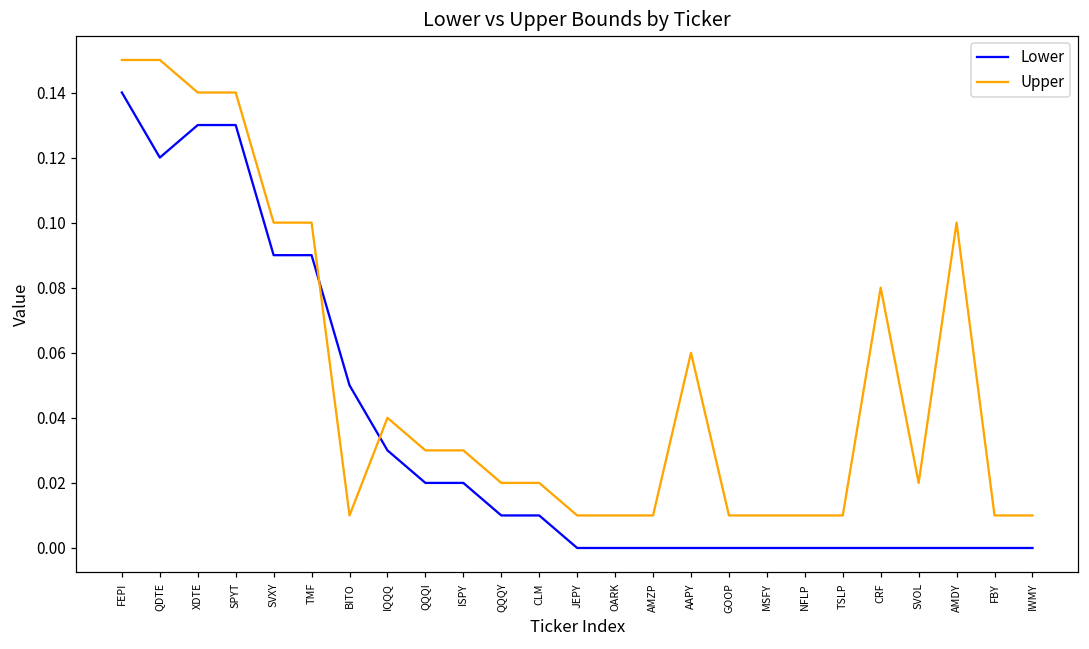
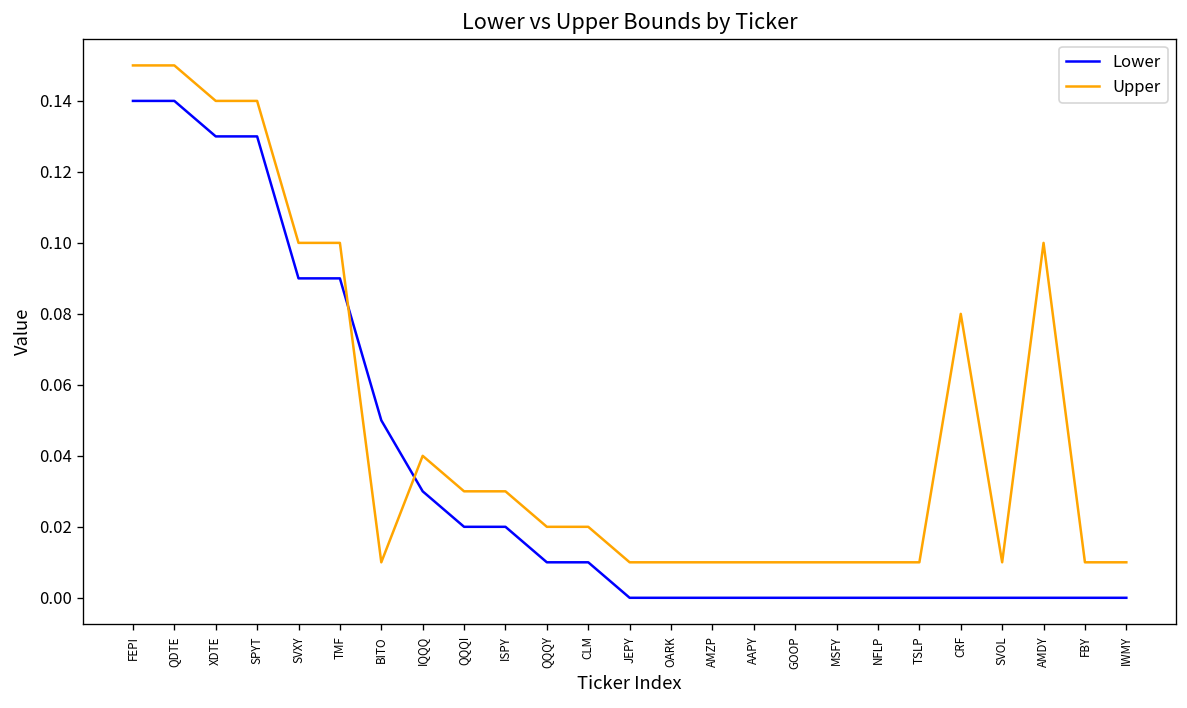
  {
    "Lower": {
      "FEPI": 0.14,
-     "QDTE": 0.12,
+     "QDTE": 0.14,
      "XDTE": 0.13,
      "SPYT": 0.13,
      "SVXY": 0.09,
      "TMF": 0.09,
      "BITO": 0.05,
      "IQQQ": 0.03,
      "QQQI": 0.02,
      "ISPY": 0.02,
      "QQQY": 0.01,
      "CLM": 0.01,
      "JEPY": 0.00,
      "OARK": 0.00,
      "AMZP": 0.00,
      "AAPY": 0.00,
      "GOOP": 0.00,
      "MSFY": 0.00,
      "NFLP": 0.00,
      "TSLP": 0.00,
      "CRF": 0.00,
      "SVOL": 0.00,
      "AMDY": 0.00,
      "FBY": 0.00,
      "IWMY": 0.00
    },
    "Upper": {
      "FEPI": 0.15,
      "QDTE": 0.15,
      "XDTE": 0.14,
      "SPYT": 0.14,
      "SVXY": 0.10,
      "TMF": 0.10,
      "BITO": 0.01,
      "IQQQ": 0.04,
      "QQQI": 0.03,
      "ISPY": 0.03,
      "QQQY": 0.02,
      "CLM": 0.02,
      "JEPY": 0.01,
      "OARK": 0.01,
      "AMZP": 0.01,
-     "AAPY": 0.06,
+     "AAPY": 0.01,
      "GOOP": 0.01,
      "MSFY": 0.01,
      "NFLP": 0.01,
      "TSLP": 0.01,
      "CRF": 0.08,
-     "SVOL": 0.02,
+     "SVOL": 0.01,
      "AMDY": 0.10,
      "FBY": 0.01,
      "IWMY": 0.01
    }
  }
